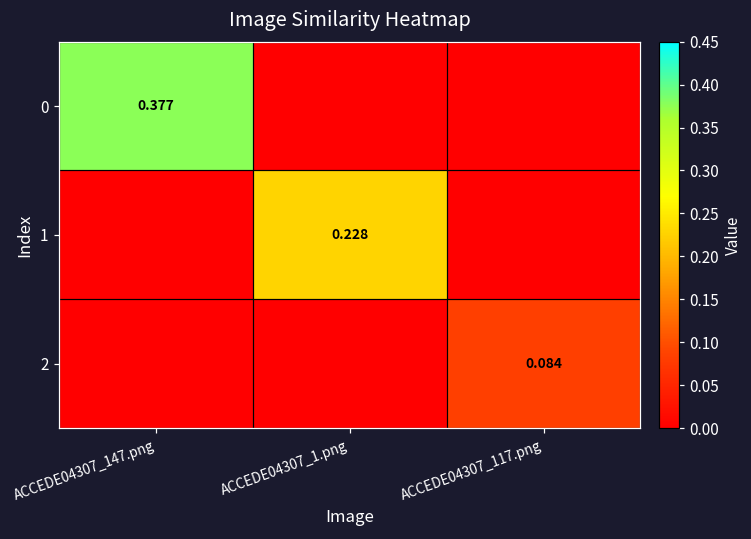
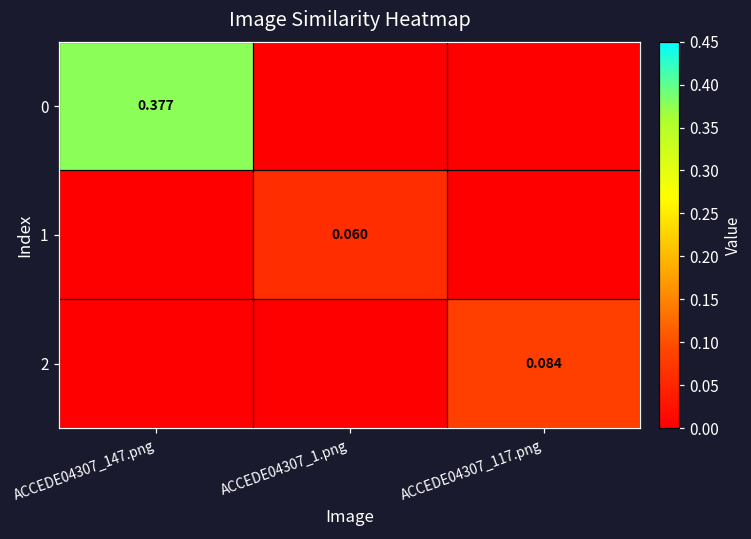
  {
    "0": {
      "ACCEDE04307_147.png": 0.377
    },
    "1": {
-     "ACCEDE04307_1.png": 0.228
+     "ACCEDE04307_1.png": 0.060
    },
    "2": {
      "ACCEDE04307_117.png": 0.084
    }
  }
